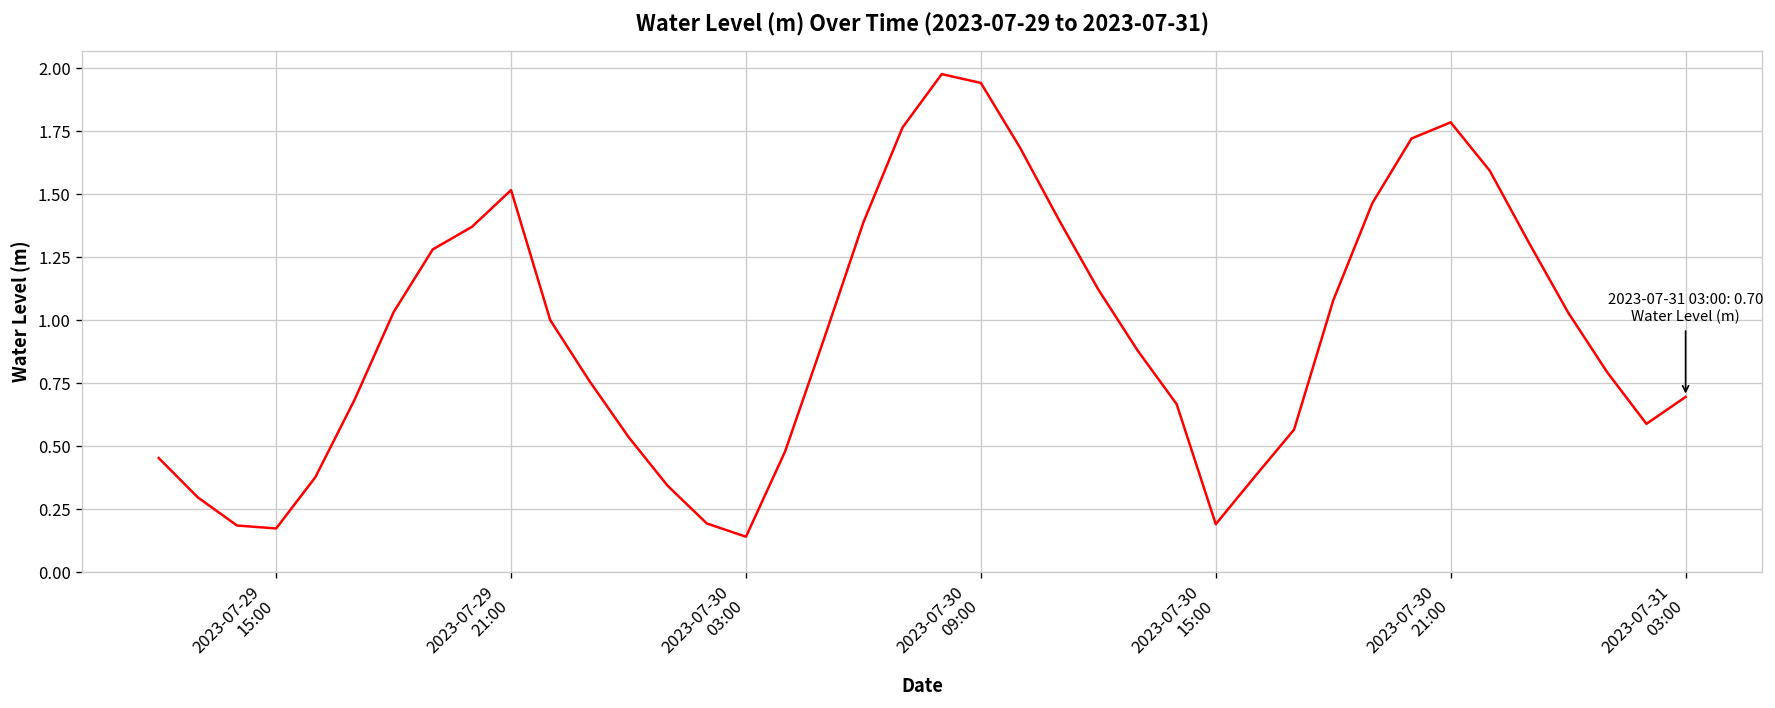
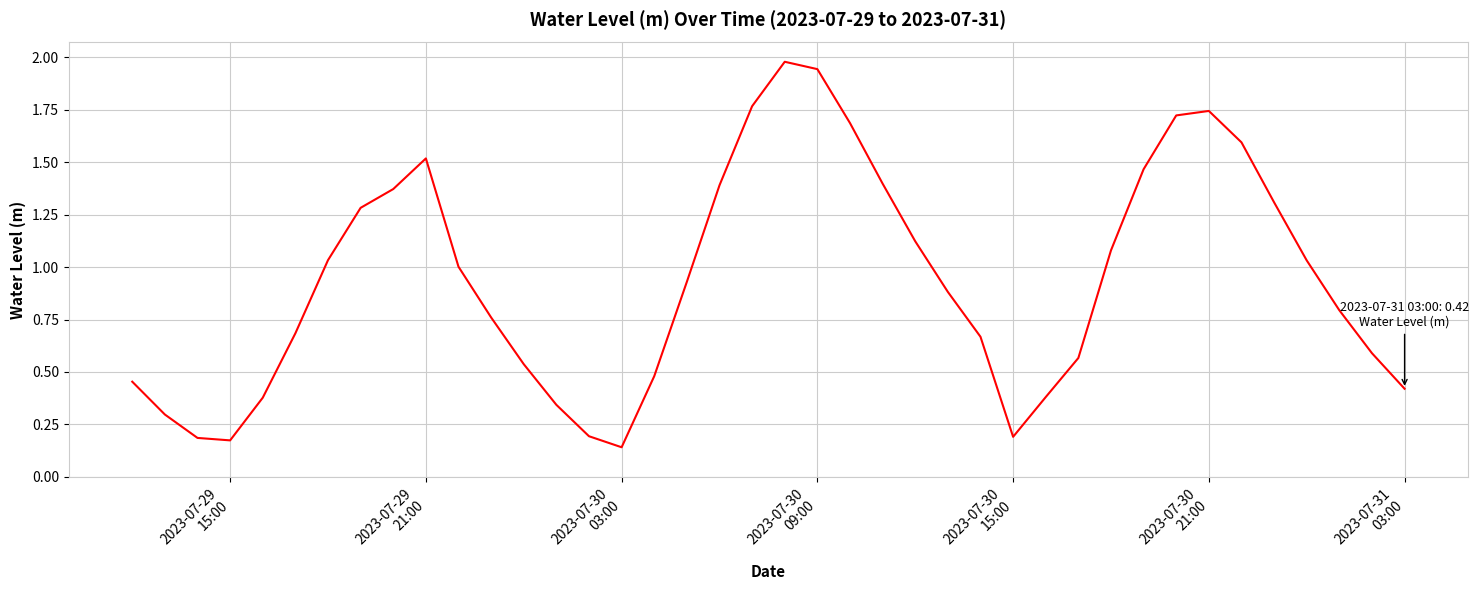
  {
-   "2023-07-30 21:00": 1.79,
-   "2023-07-31 03:00": 0.70
+   "2023-07-30 21:00": 1.74,
+   "2023-07-31 03:00": 0.42
  }
